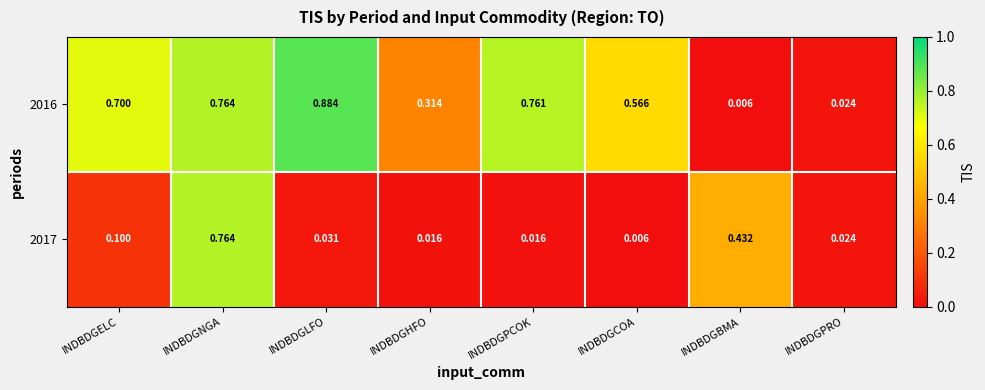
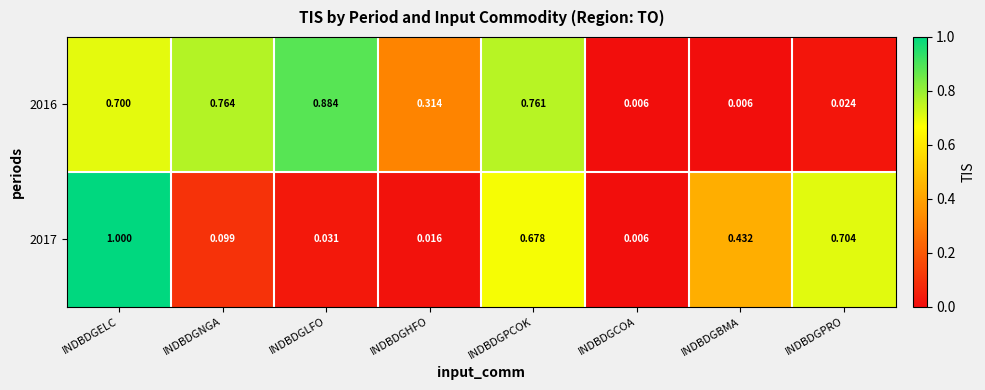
  {
    "2016": {
      "INDBDGELC": 0.700,
      "INDBDGNGA": 0.764,
      "INDBDGLFO": 0.884,
      "INDBDGHFO": 0.314,
      "INDBDGPCOK": 0.761,
-     "INDBDGCOA": 0.566,
+     "INDBDGCOA": 0.006,
      "INDBDGBMA": 0.006,
      "INDBDGPRO": 0.024
    },
    "2017": {
-     "INDBDGELC": 0.100,
-     "INDBDGNGA": 0.764,
+     "INDBDGELC": 1.000,
+     "INDBDGNGA": 0.099,
      "INDBDGLFO": 0.031,
      "INDBDGHFO": 0.016,
-     "INDBDGPCOK": 0.016,
+     "INDBDGPCOK": 0.678,
      "INDBDGCOA": 0.006,
      "INDBDGBMA": 0.432,
-     "INDBDGPRO": 0.024
+     "INDBDGPRO": 0.704
    }
  }
